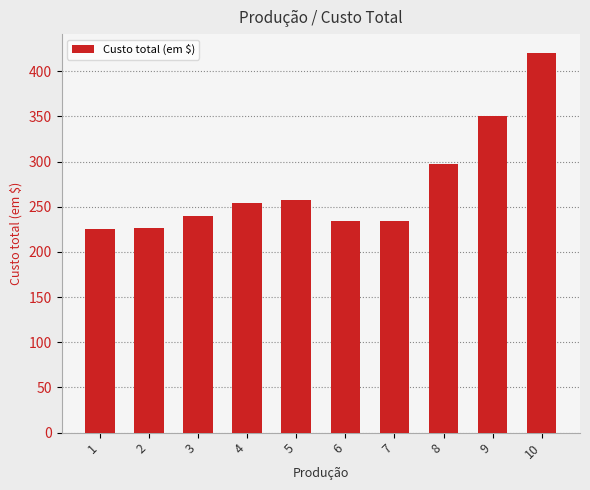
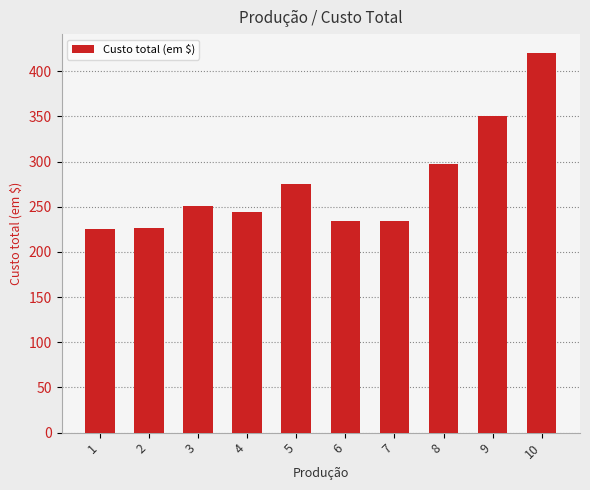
  {
    "1": 230,
    "2": 230,
-   "3": 240,
-   "4": 250,
-   "5": 260,
+   "3": 250,
+   "4": 240,
+   "5": 280,
    "6": 230,
    "7": 230,
    "8": 300,
    "9": 350,
    "10": 420
  }
